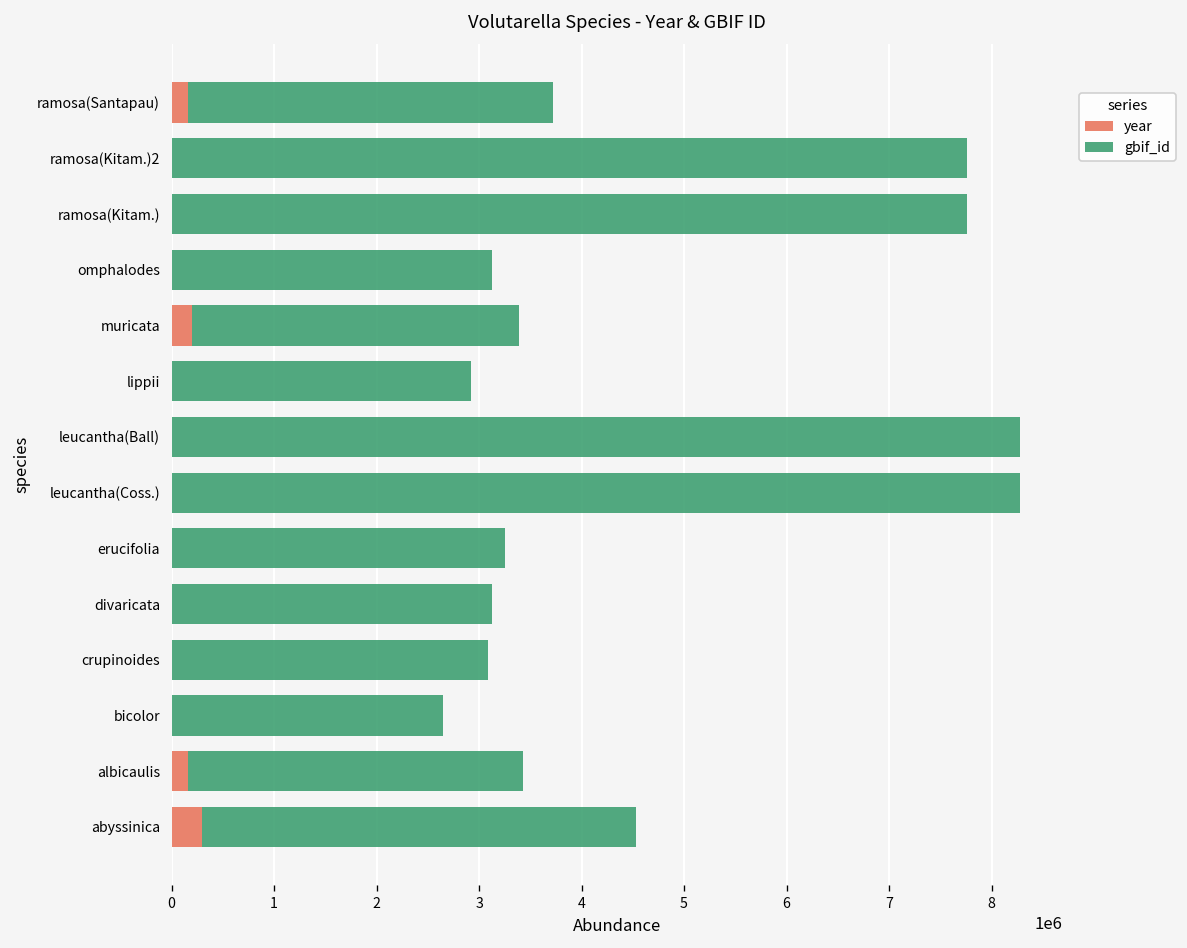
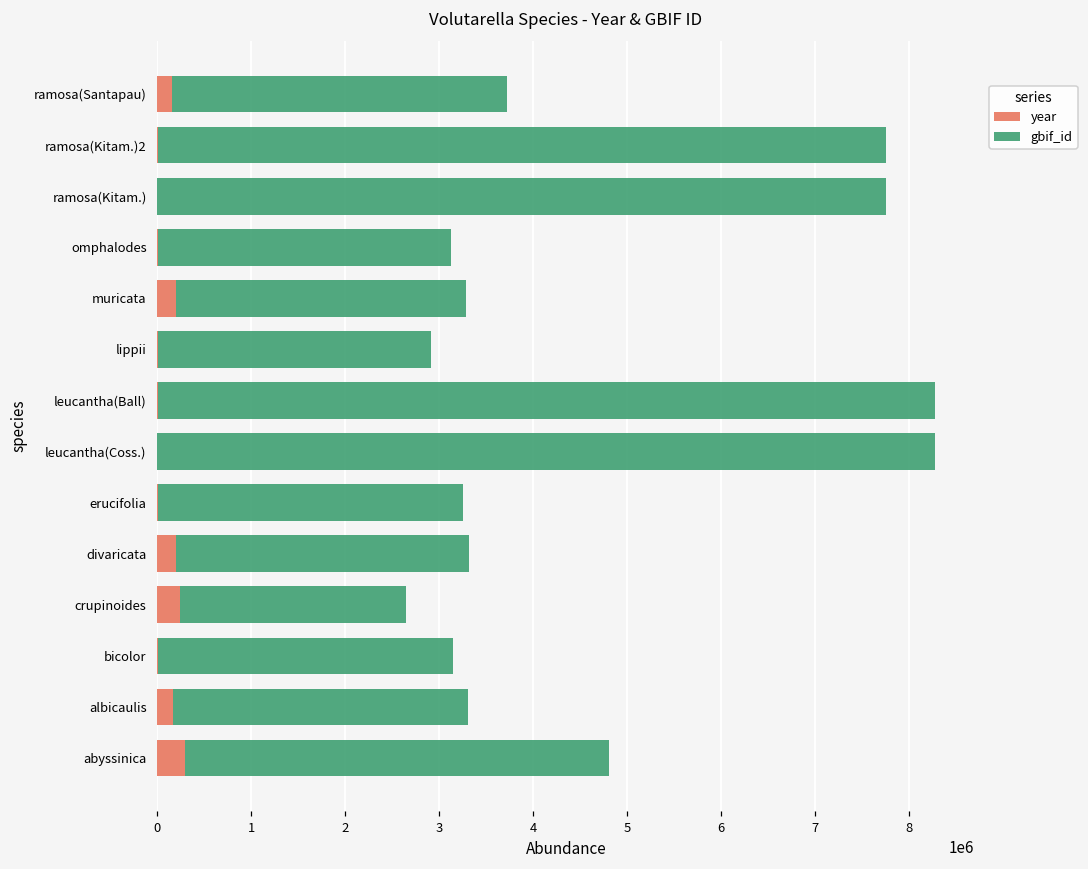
  {
    "year": {
      "ramosa(Santapau)": 200000,
      "ramosa(Kitam.)": 0,
      "muricata": 200000,
      "leucantha(Coss.)": 0,
-     "divaricata": 0,
-     "crupinoides": 0,
+     "divaricata": 200000,
+     "crupinoides": 200000,
      "albicaulis": 200000,
      "abyssinica": 300000
    },
    "gbif_id": {
      "ramosa(Santapau)": 3600000,
      "ramosa(Kitam.)2": 7800000,
      "ramosa(Kitam.)": 7800000,
      "omphalodes": 3100000,
-     "muricata": 3200000,
+     "muricata": 3100000,
      "lippii": 2900000,
      "leucantha(Ball)": 8300000,
      "leucantha(Coss.)": 8300000,
      "erucifolia": 3200000,
      "divaricata": 3100000,
-     "crupinoides": 3100000,
-     "bicolor": 2600000,
-     "albicaulis": 3300000,
-     "abyssinica": 4200000
+     "crupinoides": 2400000,
+     "bicolor": 3100000,
+     "albicaulis": 3100000,
+     "abyssinica": 4500000
    }
  }
